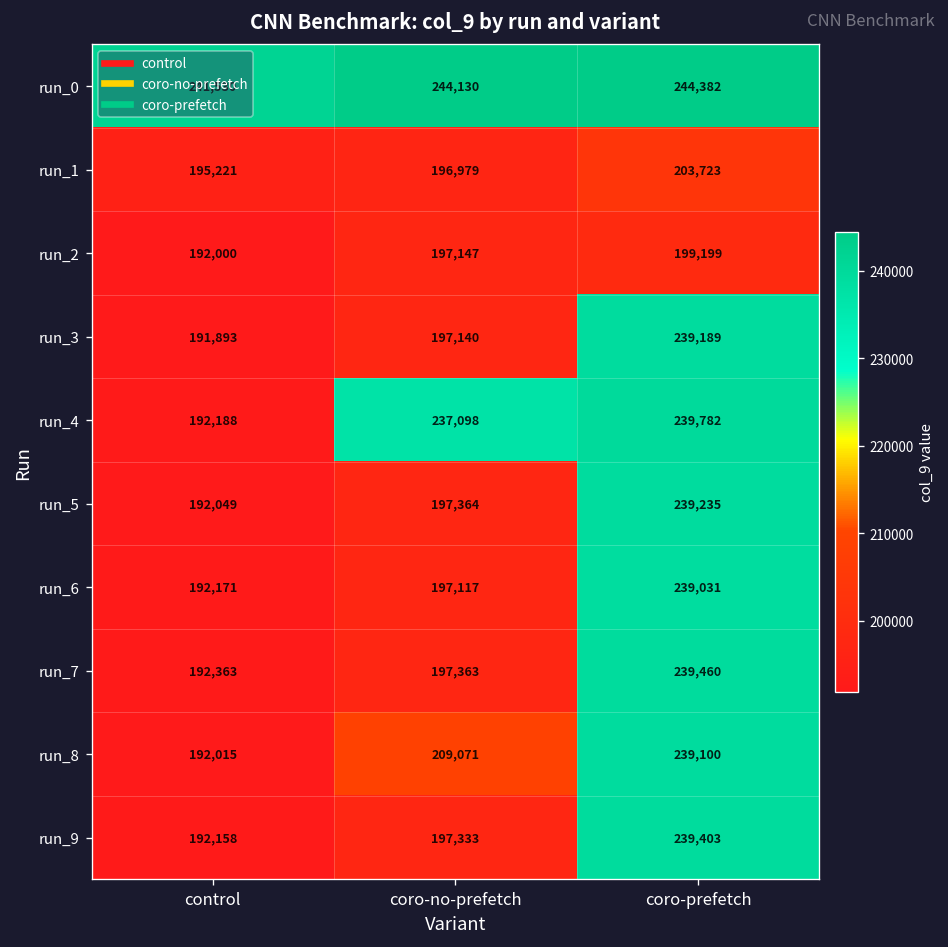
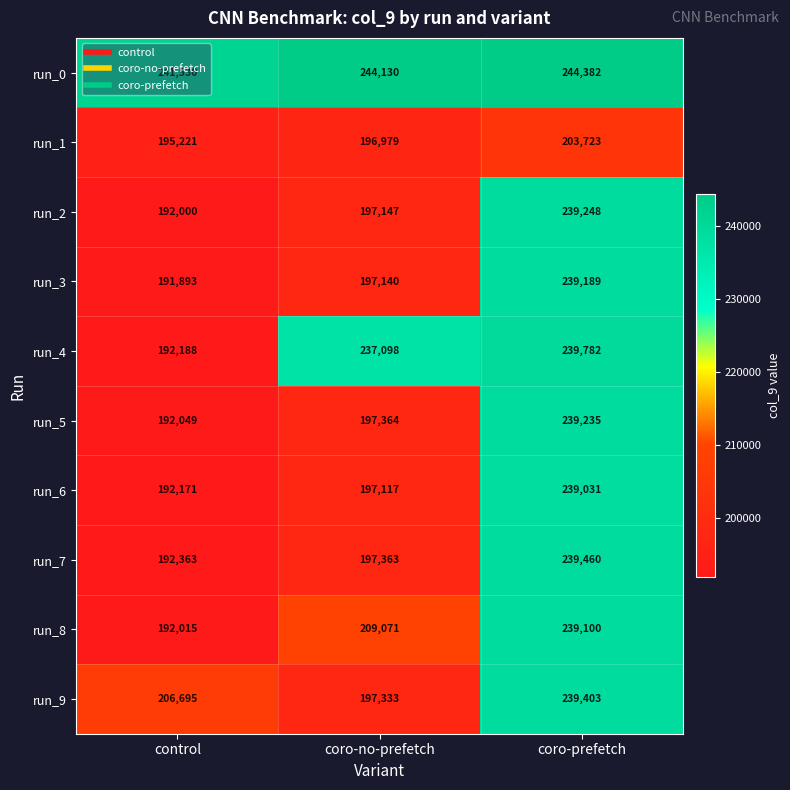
  {
    "run_0": {
      "coro-no-prefetch": "244,130",
      "coro-prefetch": "244,382"
    },
    "run_1": {
      "control": "195,221",
      "coro-no-prefetch": "196,979",
      "coro-prefetch": "203,723"
    },
    "run_2": {
      "control": "192,000",
      "coro-no-prefetch": "197,147",
-     "coro-prefetch": "199,199"
+     "coro-prefetch": "239,248"
    },
    "run_3": {
      "control": "191,893",
      "coro-no-prefetch": "197,140",
      "coro-prefetch": "239,189"
    },
    "run_4": {
      "control": "192,188",
      "coro-no-prefetch": "237,098",
      "coro-prefetch": "239,782"
    },
    "run_5": {
      "control": "192,049",
      "coro-no-prefetch": "197,364",
      "coro-prefetch": "239,235"
    },
    "run_6": {
      "control": "192,171",
      "coro-no-prefetch": "197,117",
      "coro-prefetch": "239,031"
    },
    "run_7": {
      "control": "192,363",
      "coro-no-prefetch": "197,363",
      "coro-prefetch": "239,460"
    },
    "run_8": {
      "control": "192,015",
      "coro-no-prefetch": "209,071",
      "coro-prefetch": "239,100"
    },
    "run_9": {
-     "control": "192,158",
+     "control": "206,695",
      "coro-no-prefetch": "197,333",
      "coro-prefetch": "239,403"
    }
  }
